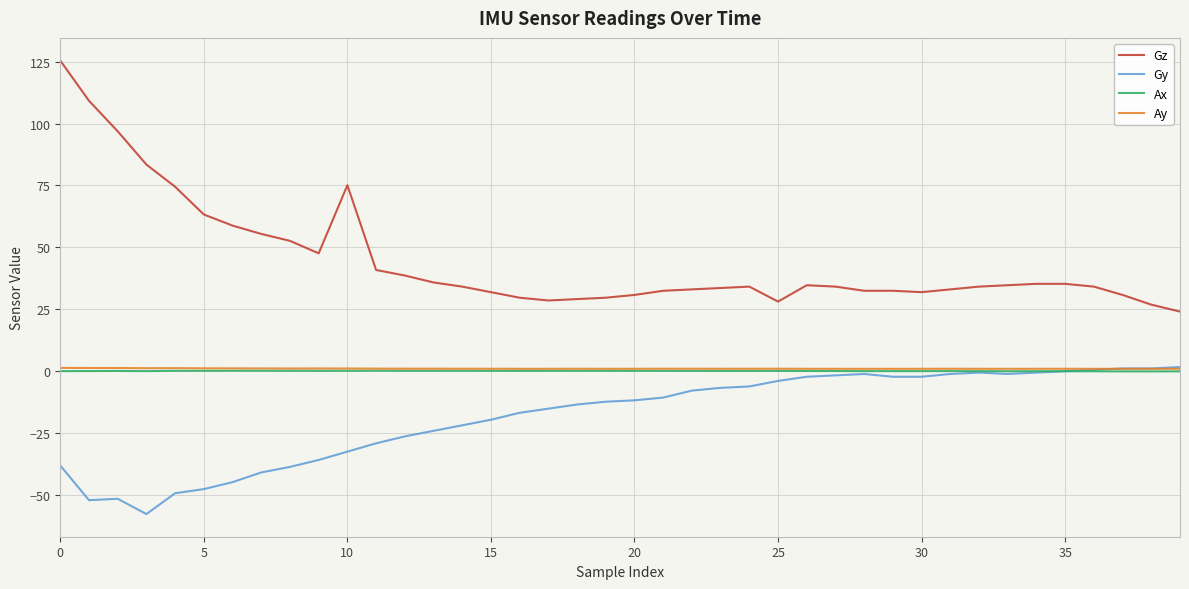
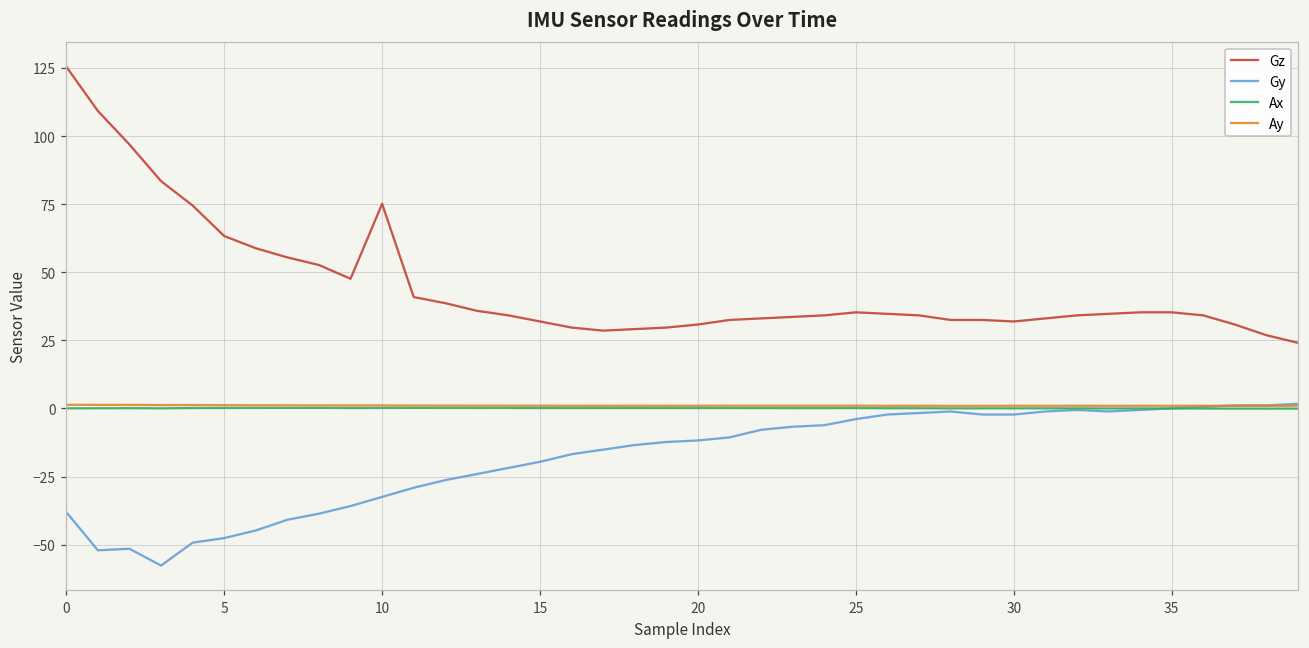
  {
    "Gz": {
      "0": 125,
      "5": 63,
      "10": 75,
      "15": 32,
      "20": 31,
-     "25": 28,
+     "25": 35,
      "30": 32,
      "35": 35
    },
    "Gy": {
      "0": -38,
      "5": -48,
      "10": -32,
      "15": -20,
      "20": -12,
      "25": -4,
      "30": -2
    },
    "Ax": {
      "0": 0
    },
    "Ay": {
      "0": 1
    }
  }
